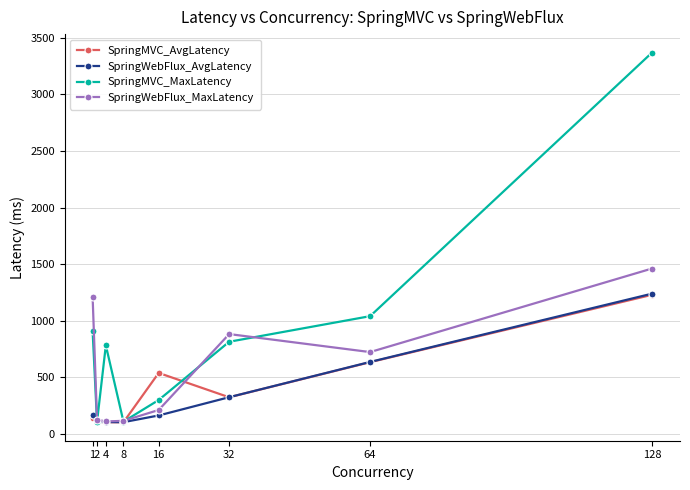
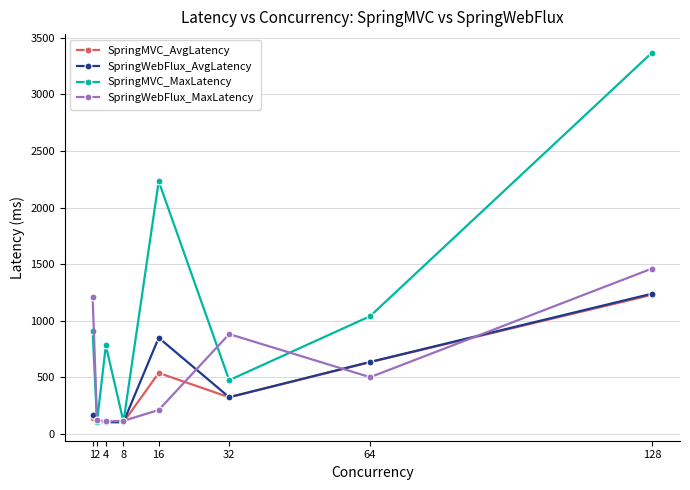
  {
    "SpringMVC_AvgLatency": {
      "16": 540
    },
    "SpringWebFlux_AvgLatency": {
-     "16": 160
+     "16": 850
    },
    "SpringMVC_MaxLatency": {
      "4": 780,
-     "16": 300,
-     "32": 820,
+     "16": 2230,
+     "32": 480,
      "64": 1040,
      "128": 3370
    },
    "SpringWebFlux_MaxLatency": {
      "16": 210,
      "32": 880,
-     "64": 720,
+     "64": 500,
      "128": 1460
    }
  }
